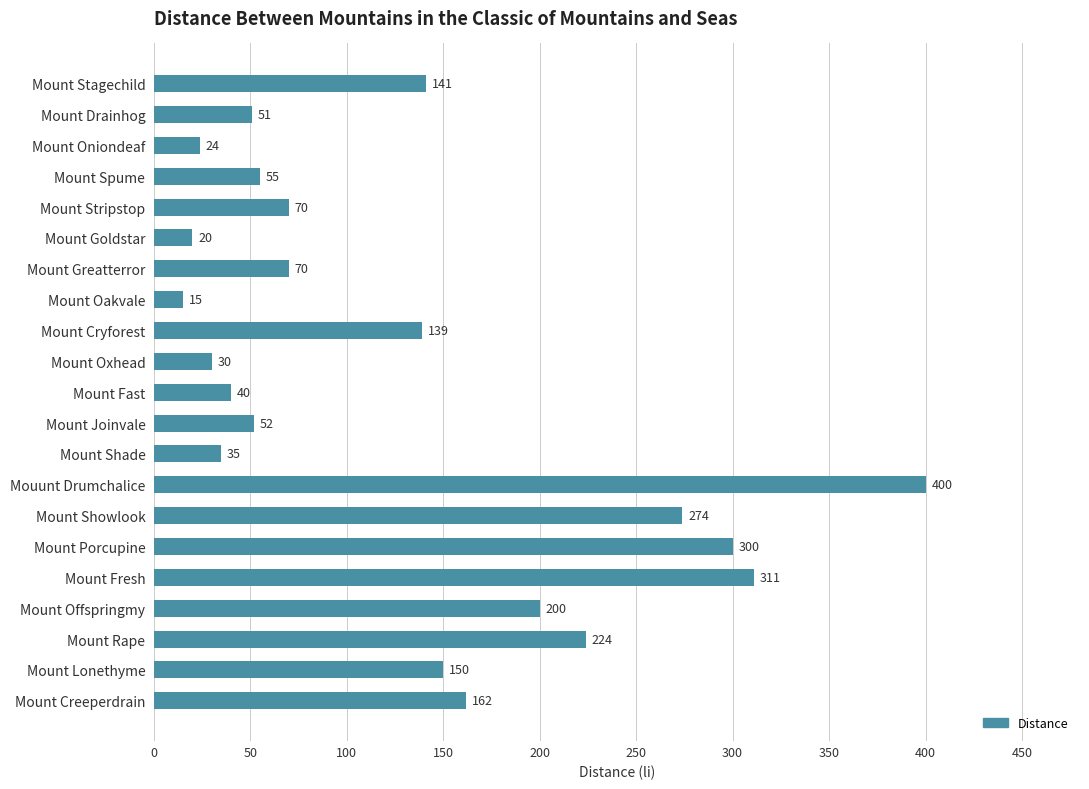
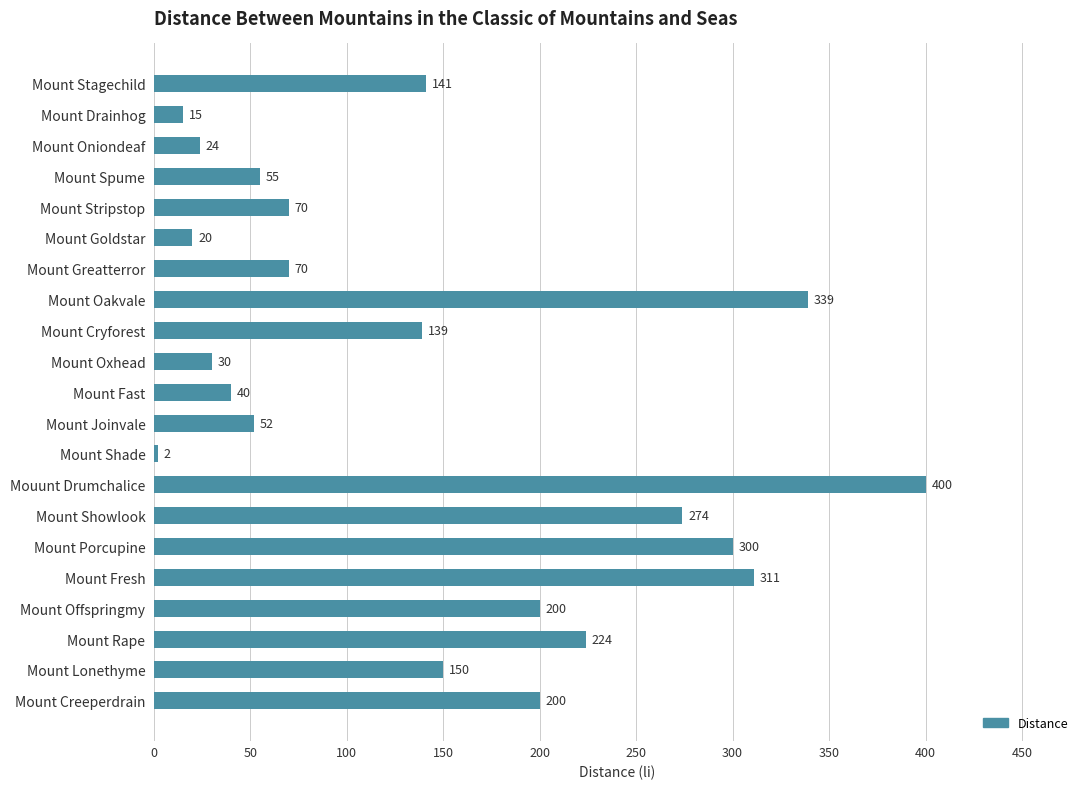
  {
    "Mount Stagechild": 141,
-   "Mount Drainhog": 51,
+   "Mount Drainhog": 15,
    "Mount Oniondeaf": 24,
    "Mount Spume": 55,
    "Mount Stripstop": 70,
    "Mount Goldstar": 20,
    "Mount Greatterror": 70,
-   "Mount Oakvale": 15,
+   "Mount Oakvale": 339,
    "Mount Cryforest": 139,
    "Mount Oxhead": 30,
    "Mount Fast": 40,
    "Mount Joinvale": 52,
-   "Mount Shade": 35,
+   "Mount Shade": 2,
    "Mouunt Drumchalice": 400,
    "Mount Showlook": 274,
    "Mount Porcupine": 300,
    "Mount Fresh": 311,
    "Mount Offspringmy": 200,
    "Mount Rape": 224,
    "Mount Lonethyme": 150,
-   "Mount Creeperdrain": 162
+   "Mount Creeperdrain": 200
  }
